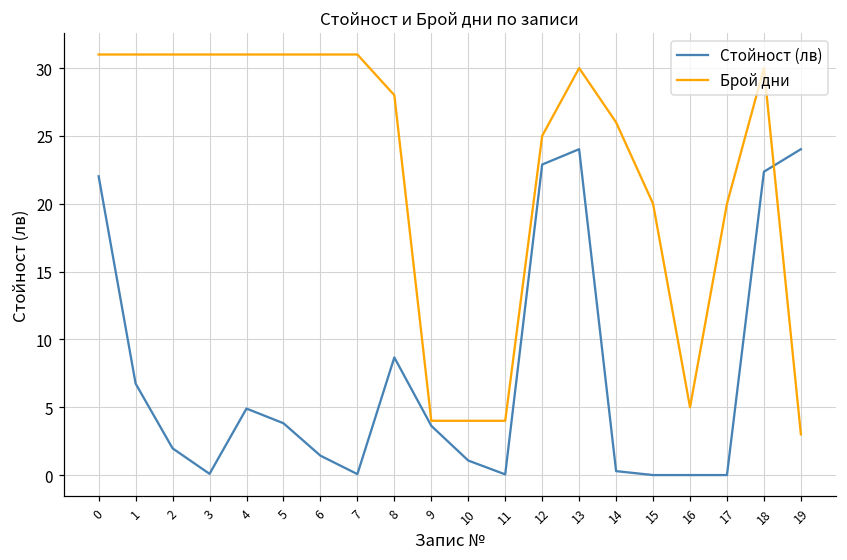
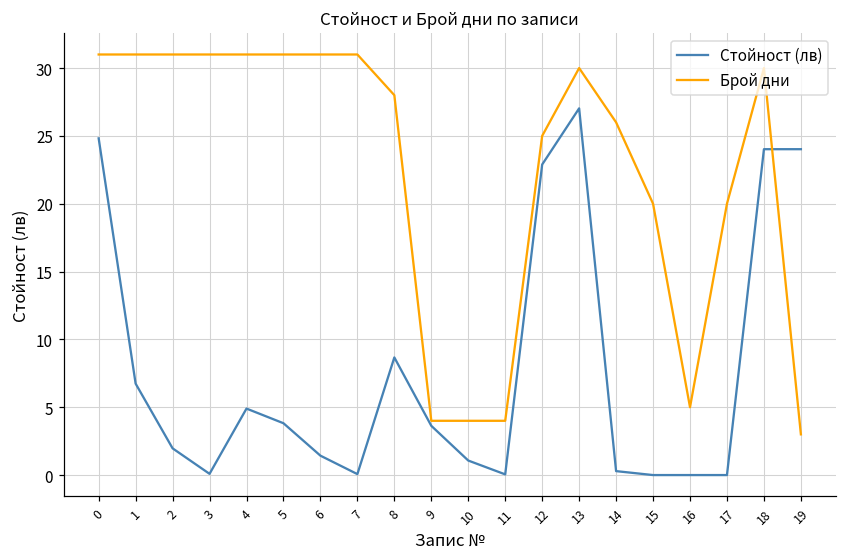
  {
    "Стойност (лв)": {
-     "0": 22.0,
+     "0": 24.8,
      "1": 6.7,
      "2": 2.0,
      "3": 0.1,
      "4": 4.9,
      "5": 3.8,
      "6": 1.4,
      "7": 0.1,
      "8": 8.7,
      "9": 3.6,
      "10": 1.1,
      "11": 0.1,
      "12": 22.9,
-     "13": 24.0,
+     "13": 27.0,
      "14": 0.3,
      "15": 0.0,
      "16": 0.0,
      "17": 0.0,
-     "18": 22.4,
+     "18": 24.0,
      "19": 24.0
    },
    "Брой дни": {
      "0": 31.0,
      "1": 31.0,
      "2": 31.0,
      "3": 31.0,
      "4": 31.0,
      "5": 31.0,
      "6": 31.0,
      "7": 31.0,
      "8": 28.0,
      "9": 4.0,
      "10": 4.0,
      "11": 4.0,
      "12": 25.0,
      "13": 30.0,
      "14": 26.0,
      "15": 20.0,
      "16": 5.0,
      "17": 20.0,
      "19": 3.0
    }
  }
